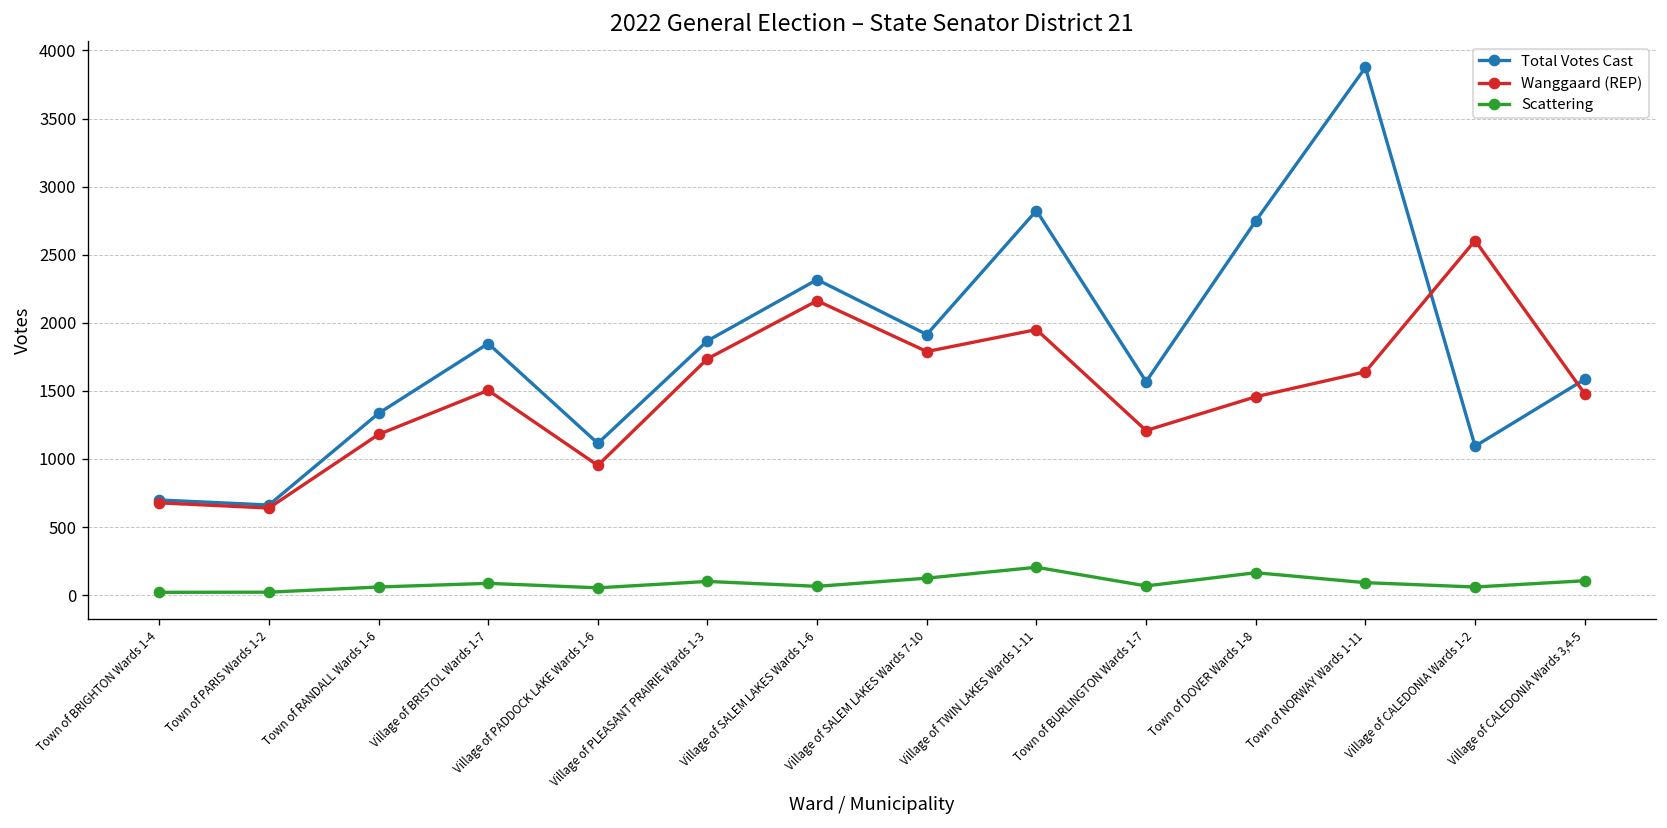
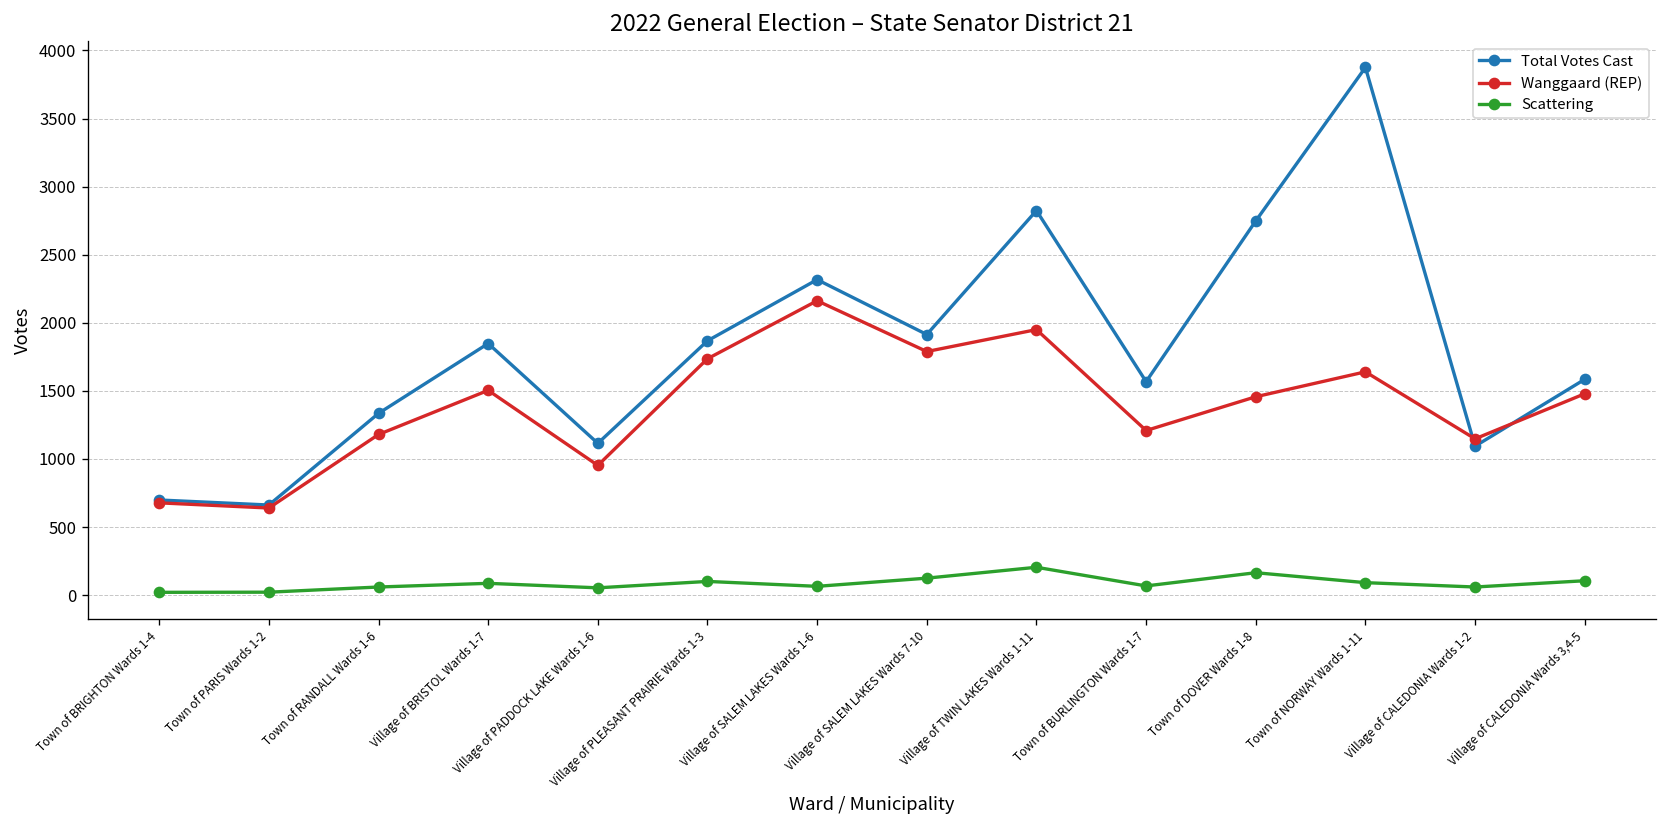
  {
    "Total Votes Cast": {
      "Town of RANDALL Wards 1-6": 1340,
      "Village of BRISTOL Wards 1-7": 1850,
      "Village of PADDOCK LAKE Wards 1-6": 1120,
      "Village of PLEASANT PRAIRIE Wards 1-3": 1870,
      "Village of SALEM LAKES Wards 1-6": 2320,
      "Village of SALEM LAKES Wards 7-10": 1910,
      "Village of TWIN LAKES Wards 1-11": 2820,
      "Town of BURLINGTON Wards 1-7": 1570,
      "Town of DOVER Wards 1-8": 2750,
      "Town of NORWAY Wards 1-11": 3880,
      "Village of CALEDONIA Wards 1-2": 1090,
      "Village of CALEDONIA Wards 3,4-5": 1590
    },
    "Wanggaard (REP)": {
      "Town of RANDALL Wards 1-6": 1180,
      "Village of BRISTOL Wards 1-7": 1500,
      "Village of PADDOCK LAKE Wards 1-6": 950,
      "Village of PLEASANT PRAIRIE Wards 1-3": 1740,
      "Village of SALEM LAKES Wards 1-6": 2160,
      "Village of SALEM LAKES Wards 7-10": 1790,
      "Village of TWIN LAKES Wards 1-11": 1950,
      "Town of BURLINGTON Wards 1-7": 1210,
      "Town of DOVER Wards 1-8": 1460,
      "Town of NORWAY Wards 1-11": 1640,
-     "Village of CALEDONIA Wards 1-2": 2600,
+     "Village of CALEDONIA Wards 1-2": 1150,
      "Village of CALEDONIA Wards 3,4-5": 1480
    },
    "Scattering": {
      "Town of BRIGHTON Wards 1-4": 20,
      "Town of PARIS Wards 1-2": 20,
      "Town of RANDALL Wards 1-6": 60,
      "Village of BRISTOL Wards 1-7": 90,
      "Village of PADDOCK LAKE Wards 1-6": 50,
      "Village of PLEASANT PRAIRIE Wards 1-3": 100,
      "Village of SALEM LAKES Wards 1-6": 70,
      "Village of SALEM LAKES Wards 7-10": 130,
      "Village of TWIN LAKES Wards 1-11": 210,
      "Town of BURLINGTON Wards 1-7": 70,
      "Town of DOVER Wards 1-8": 170,
      "Town of NORWAY Wards 1-11": 90,
      "Village of CALEDONIA Wards 1-2": 60,
      "Village of CALEDONIA Wards 3,4-5": 110
    }
  }
